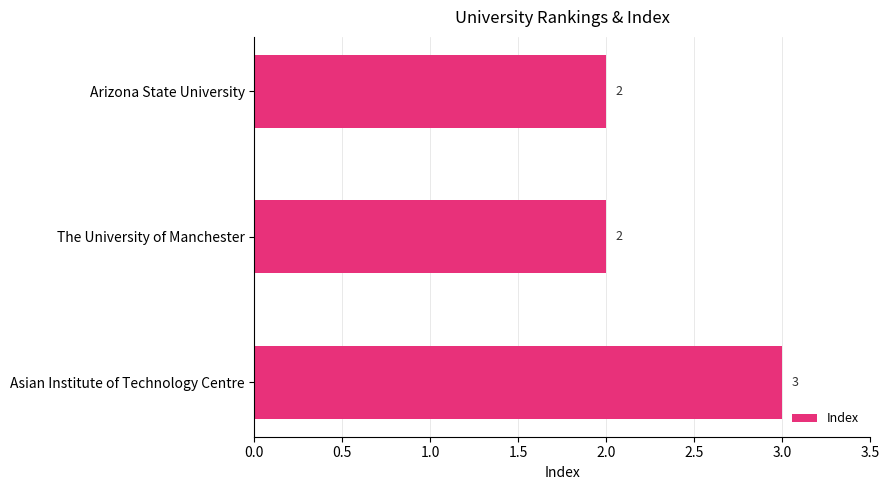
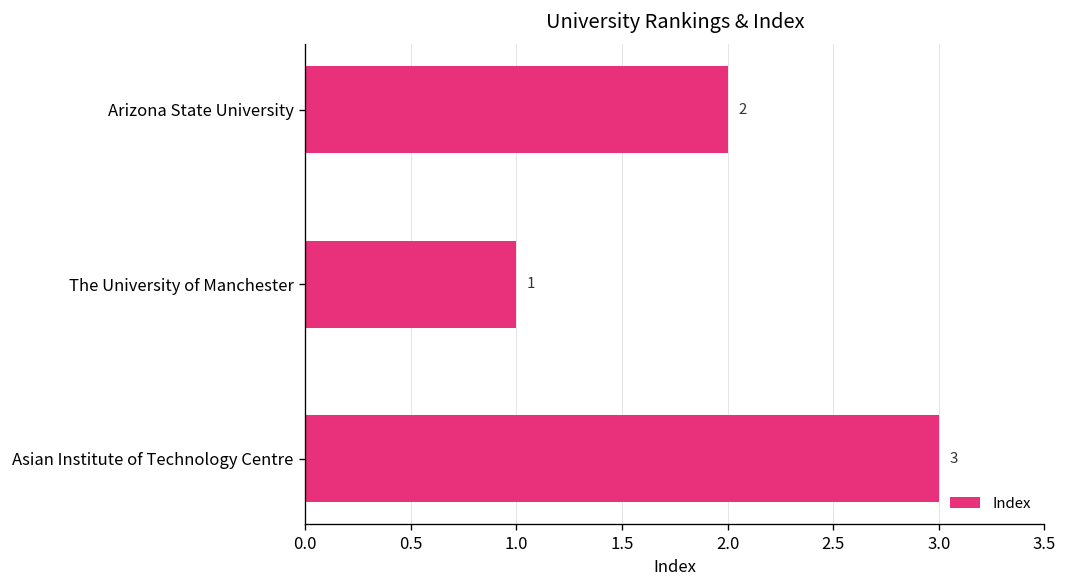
  {
    "Arizona State University": 2,
-   "The University of Manchester": 2,
+   "The University of Manchester": 1,
    "Asian Institute of Technology Centre": 3
  }
